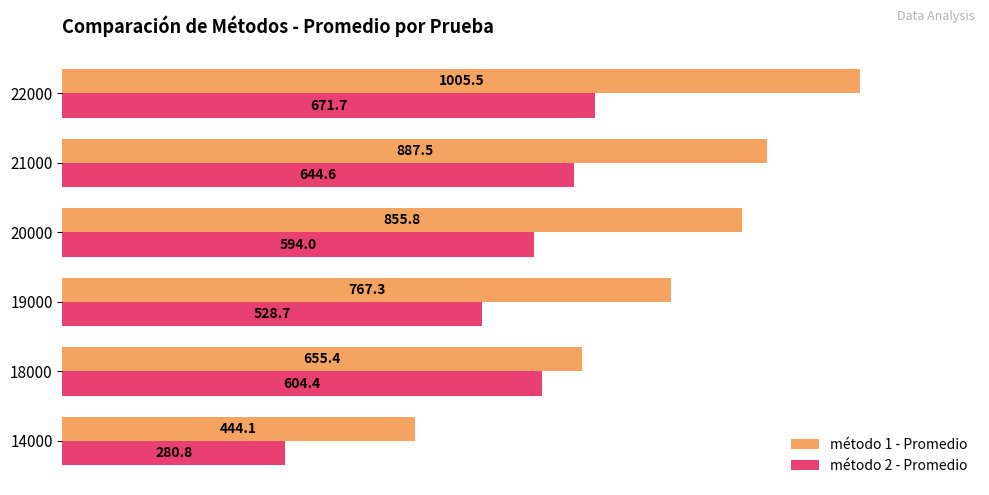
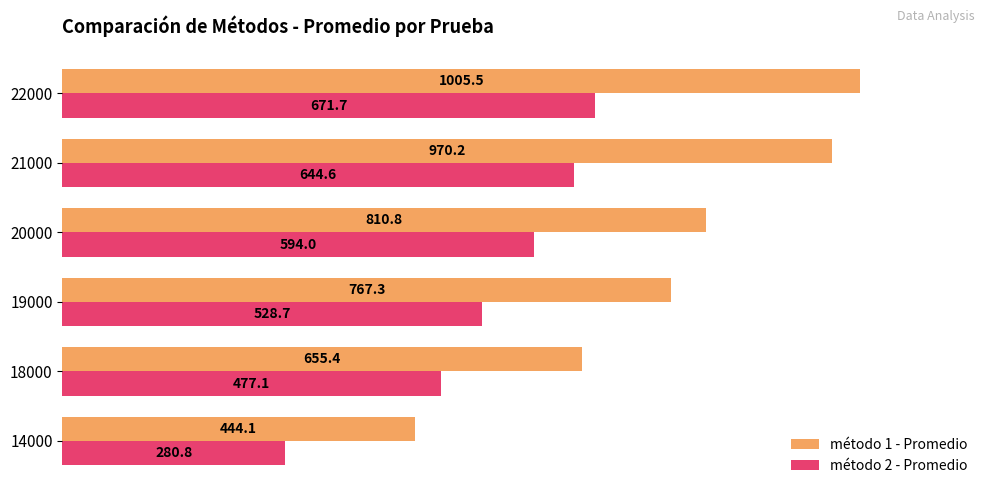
  {
    "método 1 - Promedio": {
      "22000": 1005.5,
-     "21000": 887.5,
-     "20000": 855.8,
+     "21000": 970.2,
+     "20000": 810.8,
      "19000": 767.3,
      "18000": 655.4,
      "14000": 444.1
    },
    "método 2 - Promedio": {
      "22000": 671.7,
      "21000": 644.6,
      "20000": 594.0,
      "19000": 528.7,
-     "18000": 604.4,
+     "18000": 477.1,
      "14000": 280.8
    }
  }
